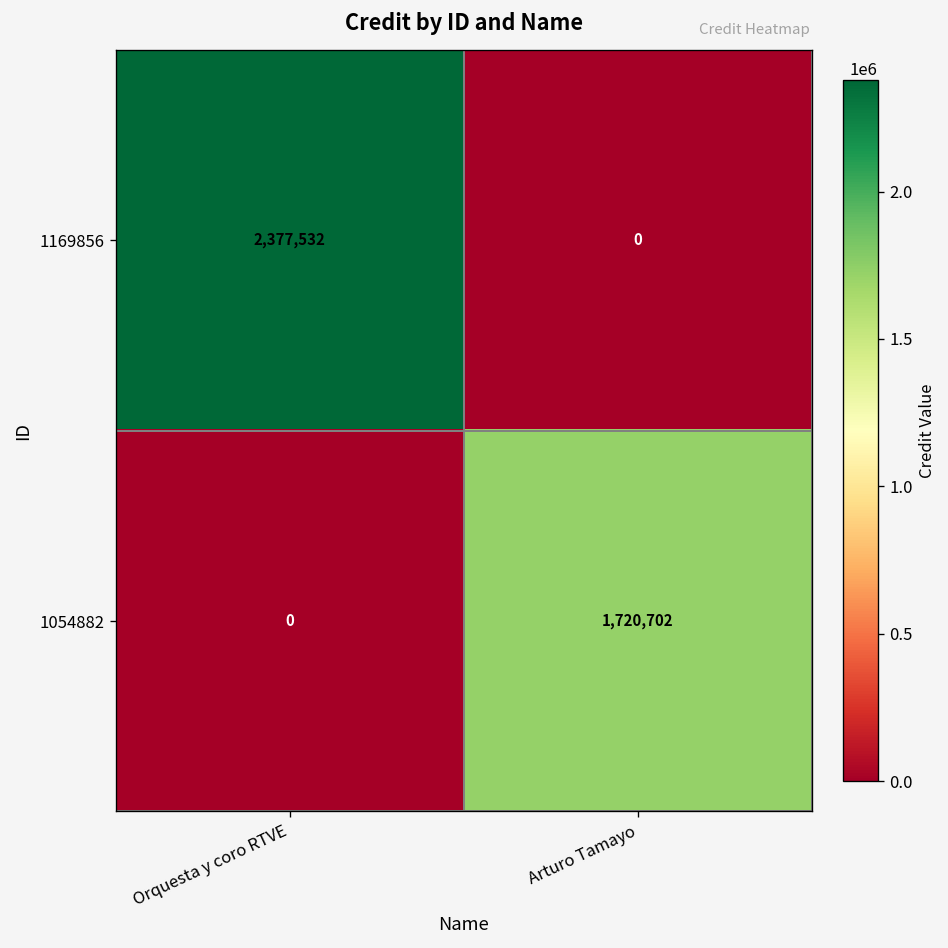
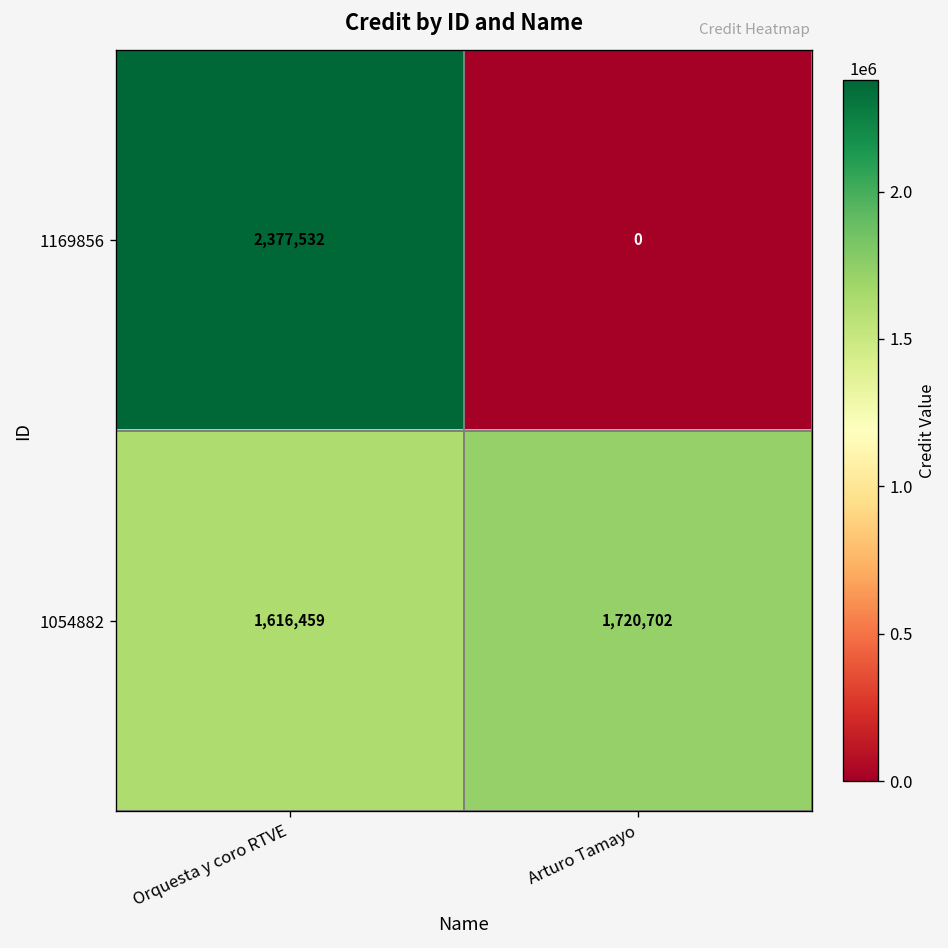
  {
    "1169856": {
      "Orquesta y coro RTVE": "2,377,532",
      "Arturo Tamayo": "0"
    },
    "1054882": {
-     "Orquesta y coro RTVE": "0",
+     "Orquesta y coro RTVE": "1,616,459",
      "Arturo Tamayo": "1,720,702"
    }
  }
